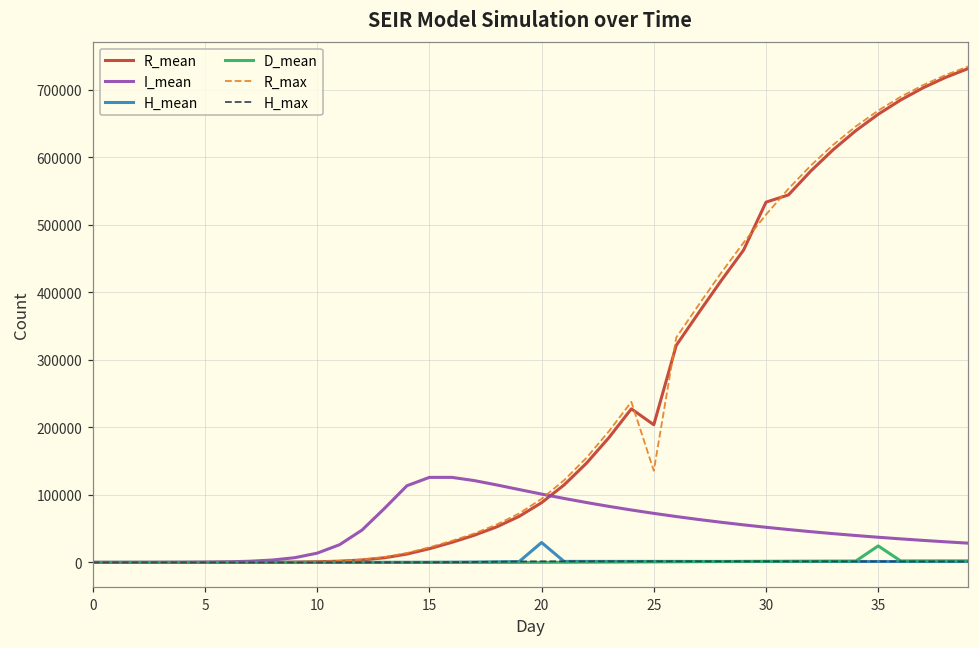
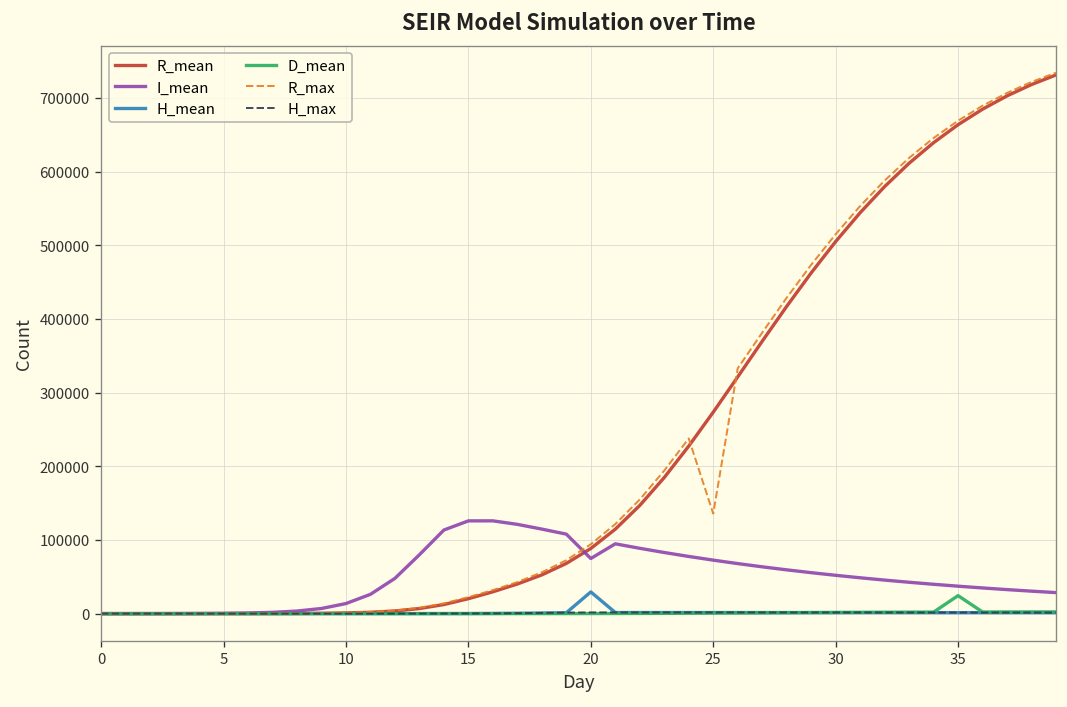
  {
    "R_mean": {
      "20": 90000,
-     "25": 200000,
-     "30": 530000,
+     "25": 270000,
+     "30": 510000,
      "35": 660000
    },
    "I_mean": {
      "10": 10000,
      "15": 130000,
-     "20": 100000,
+     "20": 70000,
      "25": 70000,
      "30": 50000,
      "35": 40000
    },
    "H_mean": {
      "20": 30000
    },
    "D_mean": {
      "35": 20000
    },
    "R_max": {
      "20": 90000,
      "25": 140000,
      "30": 520000,
      "35": 670000
    }
  }
